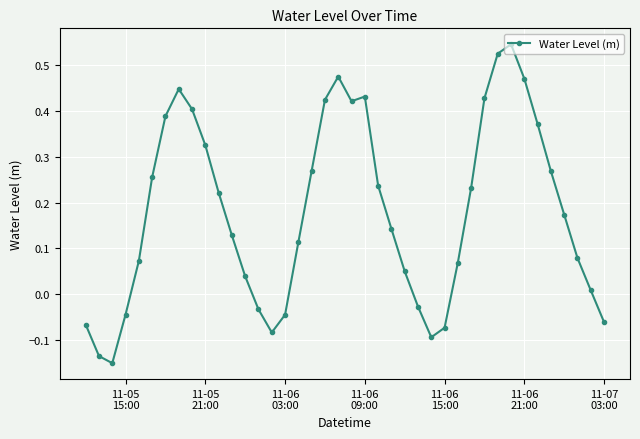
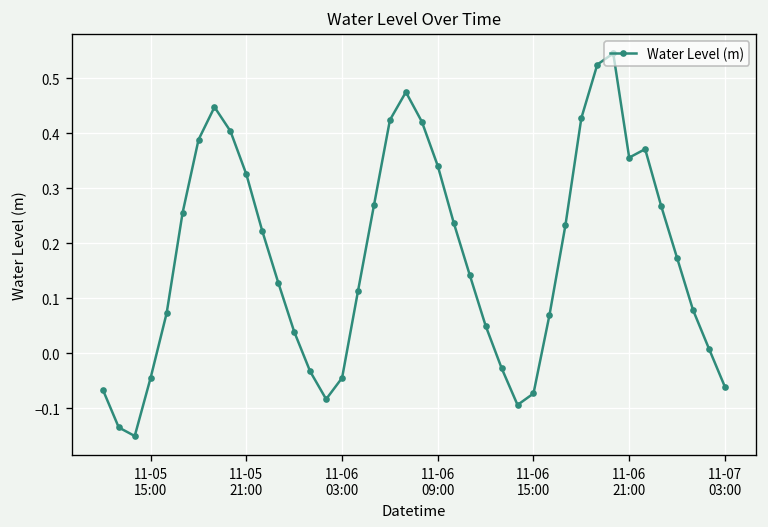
  {
    "11-05 15:00": -0.04,
    "11-05 21:00": 0.33,
    "11-06 03:00": -0.04,
-   "11-06 09:00": 0.43,
+   "11-06 09:00": 0.34,
    "11-06 15:00": -0.07,
-   "11-06 21:00": 0.47,
+   "11-06 21:00": 0.36,
    "11-07 03:00": -0.06
  }
